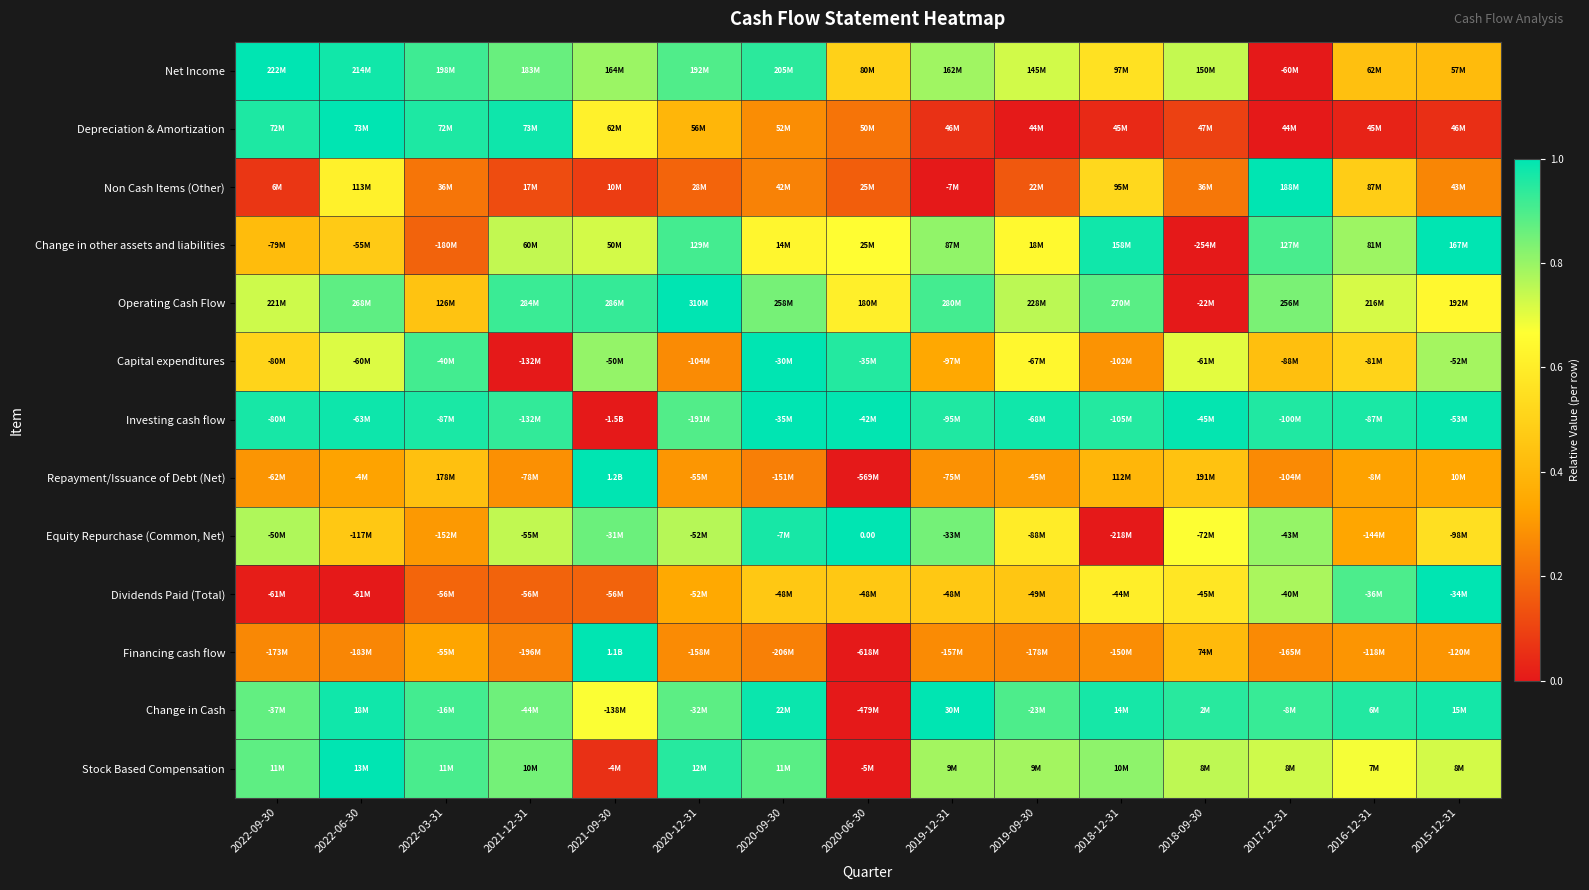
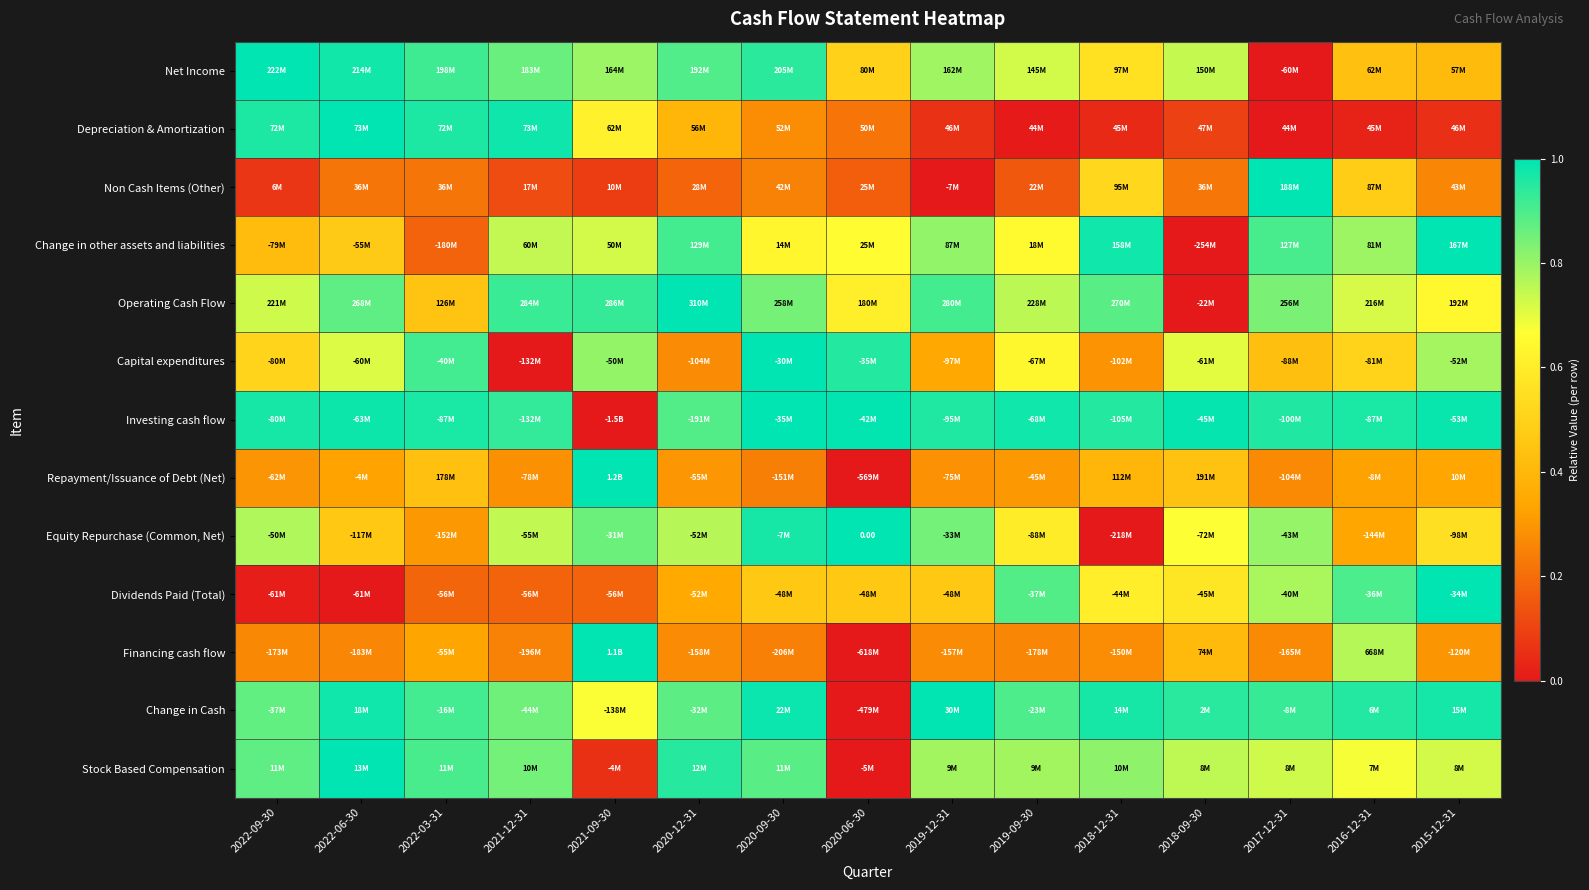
  {
    "Net Income": {
      "2022-09-30": "222M",
      "2022-06-30": "214M",
      "2022-03-31": "198M",
      "2021-12-31": "183M",
      "2021-09-30": "164M",
      "2020-12-31": "192M",
      "2020-09-30": "205M",
      "2020-06-30": "80M",
      "2019-12-31": "162M",
      "2019-09-30": "145M",
      "2018-12-31": "97M",
      "2018-09-30": "150M",
      "2017-12-31": "-60M",
      "2016-12-31": "62M",
      "2015-12-31": "57M"
    },
    "Depreciation & Amortization": {
      "2022-09-30": "72M",
      "2022-06-30": "73M",
      "2022-03-31": "72M",
      "2021-12-31": "73M",
      "2021-09-30": "62M",
      "2020-12-31": "56M",
      "2020-09-30": "52M",
      "2020-06-30": "50M",
      "2019-12-31": "46M",
      "2019-09-30": "44M",
      "2018-12-31": "45M",
      "2018-09-30": "47M",
      "2017-12-31": "44M",
      "2016-12-31": "45M",
      "2015-12-31": "46M"
    },
    "Non Cash Items (Other)": {
      "2022-09-30": "6M",
-     "2022-06-30": "113M",
+     "2022-06-30": "36M",
      "2022-03-31": "36M",
      "2021-12-31": "17M",
      "2021-09-30": "10M",
      "2020-12-31": "28M",
      "2020-09-30": "42M",
      "2020-06-30": "25M",
      "2019-12-31": "-7M",
      "2019-09-30": "22M",
      "2018-12-31": "95M",
      "2018-09-30": "36M",
      "2017-12-31": "188M",
      "2016-12-31": "87M",
      "2015-12-31": "43M"
    },
    "Change in other assets and liabilities": {
      "2022-09-30": "-79M",
      "2022-06-30": "-55M",
      "2022-03-31": "-180M",
      "2021-12-31": "60M",
      "2021-09-30": "50M",
      "2020-12-31": "129M",
      "2020-09-30": "14M",
      "2020-06-30": "25M",
      "2019-12-31": "87M",
      "2019-09-30": "18M",
      "2018-12-31": "158M",
      "2018-09-30": "-254M",
      "2017-12-31": "127M",
      "2016-12-31": "81M",
      "2015-12-31": "167M"
    },
    "Operating Cash Flow": {
      "2022-09-30": "221M",
      "2022-06-30": "268M",
      "2022-03-31": "126M",
      "2021-12-31": "284M",
      "2021-09-30": "286M",
      "2020-12-31": "310M",
      "2020-09-30": "258M",
      "2020-06-30": "180M",
      "2019-12-31": "280M",
      "2019-09-30": "228M",
      "2018-12-31": "270M",
      "2018-09-30": "-22M",
      "2017-12-31": "256M",
      "2016-12-31": "216M",
      "2015-12-31": "192M"
    },
    "Capital expenditures": {
      "2022-09-30": "-80M",
      "2022-06-30": "-60M",
      "2022-03-31": "-40M",
      "2021-12-31": "-132M",
      "2021-09-30": "-50M",
      "2020-12-31": "-104M",
      "2020-09-30": "-30M",
      "2020-06-30": "-35M",
      "2019-12-31": "-97M",
      "2019-09-30": "-67M",
      "2018-12-31": "-102M",
      "2018-09-30": "-61M",
      "2017-12-31": "-88M",
      "2016-12-31": "-81M",
      "2015-12-31": "-52M"
    },
    "Investing cash flow": {
      "2022-09-30": "-80M",
      "2022-06-30": "-63M",
      "2022-03-31": "-87M",
      "2021-12-31": "-132M",
      "2021-09-30": "-1.5B",
      "2020-12-31": "-191M",
      "2020-09-30": "-35M",
      "2020-06-30": "-42M",
      "2019-12-31": "-95M",
      "2019-09-30": "-68M",
      "2018-12-31": "-105M",
      "2018-09-30": "-45M",
      "2017-12-31": "-100M",
      "2016-12-31": "-87M",
      "2015-12-31": "-53M"
    },
    "Repayment/Issuance of Debt (Net)": {
      "2022-09-30": "-62M",
      "2022-06-30": "-4M",
      "2022-03-31": "178M",
      "2021-12-31": "-78M",
      "2021-09-30": "1.2B",
      "2020-12-31": "-55M",
      "2020-09-30": "-151M",
      "2020-06-30": "-569M",
      "2019-12-31": "-75M",
      "2019-09-30": "-45M",
      "2018-12-31": "112M",
      "2018-09-30": "191M",
      "2017-12-31": "-104M",
      "2016-12-31": "-8M",
      "2015-12-31": "10M"
    },
    "Equity Repurchase (Common, Net)": {
      "2022-09-30": "-50M",
      "2022-06-30": "-117M",
      "2022-03-31": "-152M",
      "2021-12-31": "-55M",
      "2021-09-30": "-31M",
      "2020-12-31": "-52M",
      "2020-09-30": "-7M",
      "2020-06-30": "0.00",
      "2019-12-31": "-33M",
      "2019-09-30": "-88M",
      "2018-12-31": "-218M",
      "2018-09-30": "-72M",
      "2017-12-31": "-43M",
      "2016-12-31": "-144M",
      "2015-12-31": "-98M"
    },
    "Dividends Paid (Total)": {
      "2022-09-30": "-61M",
      "2022-06-30": "-61M",
      "2022-03-31": "-56M",
      "2021-12-31": "-56M",
      "2021-09-30": "-56M",
      "2020-12-31": "-52M",
      "2020-09-30": "-48M",
      "2020-06-30": "-48M",
      "2019-12-31": "-48M",
-     "2019-09-30": "-49M",
+     "2019-09-30": "-37M",
      "2018-12-31": "-44M",
      "2018-09-30": "-45M",
      "2017-12-31": "-40M",
      "2016-12-31": "-36M",
      "2015-12-31": "-34M"
    },
    "Financing cash flow": {
      "2022-09-30": "-173M",
      "2022-06-30": "-183M",
      "2022-03-31": "-55M",
      "2021-12-31": "-196M",
      "2021-09-30": "1.1B",
      "2020-12-31": "-158M",
      "2020-09-30": "-206M",
      "2020-06-30": "-618M",
      "2019-12-31": "-157M",
      "2019-09-30": "-178M",
      "2018-12-31": "-150M",
      "2018-09-30": "74M",
      "2017-12-31": "-165M",
-     "2016-12-31": "-118M",
+     "2016-12-31": "668M",
      "2015-12-31": "-120M"
    },
    "Change in Cash": {
      "2022-09-30": "-37M",
      "2022-06-30": "18M",
      "2022-03-31": "-16M",
      "2021-12-31": "-44M",
      "2021-09-30": "-138M",
      "2020-12-31": "-32M",
      "2020-09-30": "22M",
      "2020-06-30": "-479M",
      "2019-12-31": "30M",
      "2019-09-30": "-23M",
      "2018-12-31": "14M",
      "2018-09-30": "2M",
      "2017-12-31": "-8M",
      "2016-12-31": "6M",
      "2015-12-31": "15M"
    },
    "Stock Based Compensation": {
      "2022-09-30": "11M",
      "2022-06-30": "13M",
      "2022-03-31": "11M",
      "2021-12-31": "10M",
      "2021-09-30": "-4M",
      "2020-12-31": "12M",
      "2020-09-30": "11M",
      "2020-06-30": "-5M",
      "2019-12-31": "9M",
      "2019-09-30": "9M",
      "2018-12-31": "10M",
      "2018-09-30": "8M",
      "2017-12-31": "8M",
      "2016-12-31": "7M",
      "2015-12-31": "8M"
    }
  }
